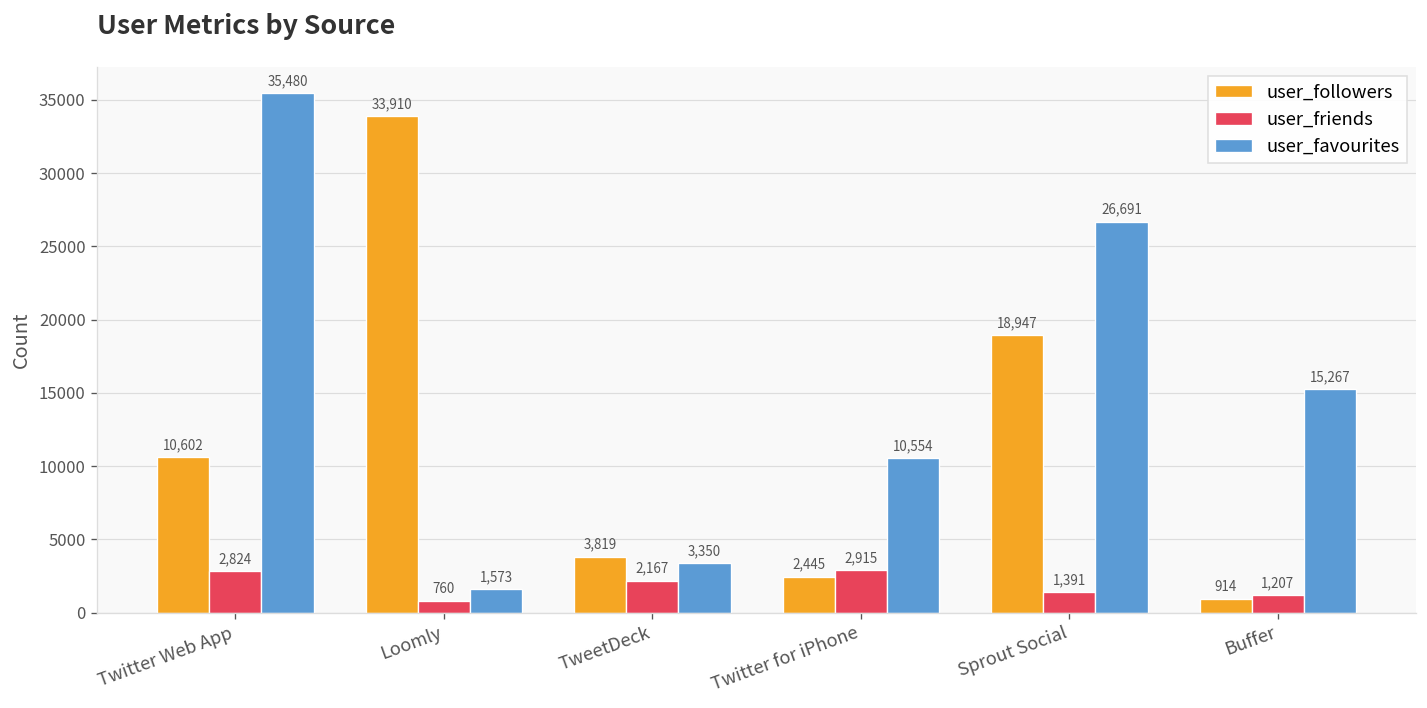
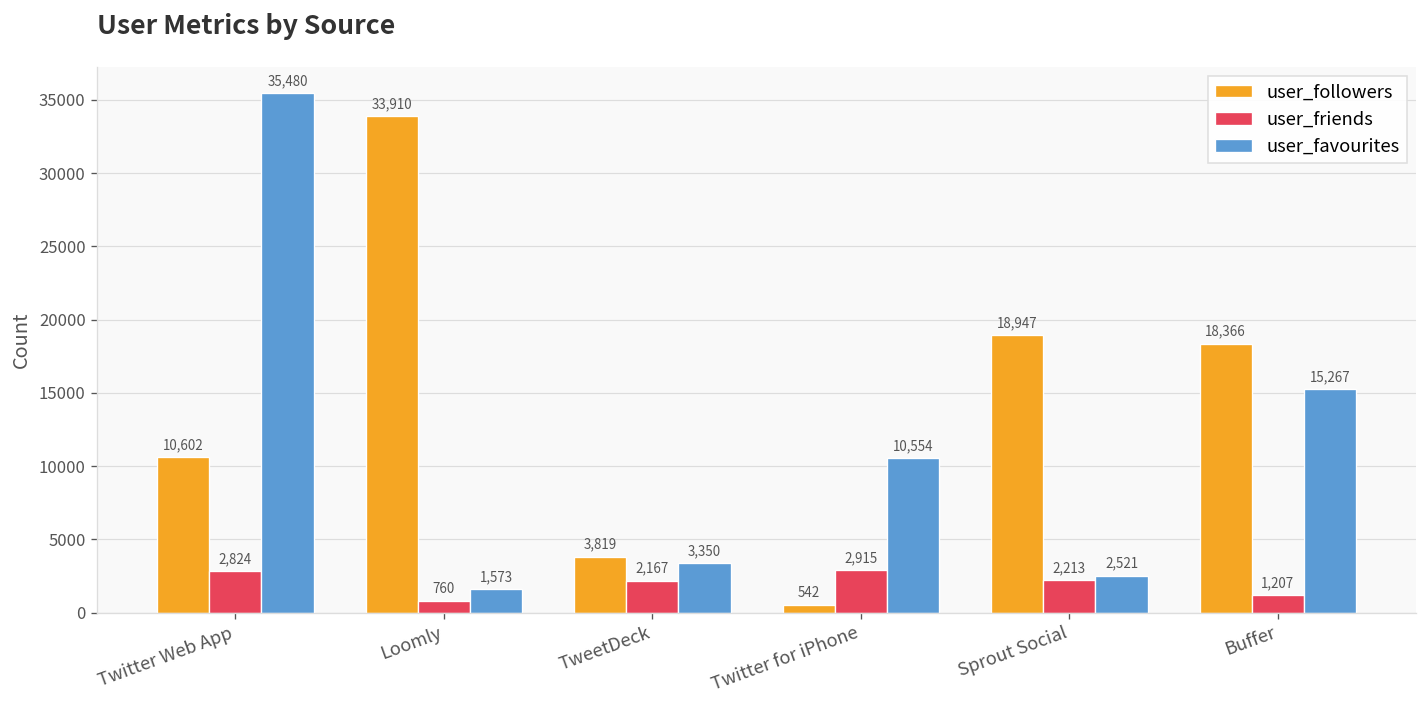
  {
    "user_followers": {
      "Loomly": "33,910",
      "TweetDeck": "3,819",
-     "Twitter for iPhone": "2,445",
-     "Buffer": "914"
+     "Twitter for iPhone": "542",
+     "Buffer": "18,366"
    },
    "user_friends": {
      "Twitter Web App": "2,824",
      "Loomly": "760",
      "TweetDeck": "2,167",
      "Twitter for iPhone": "2,915",
-     "Sprout Social": "1,391",
+     "Sprout Social": "2,213",
      "Buffer": "1,207"
    },
    "user_favourites": {
      "Twitter Web App": "35,480",
      "Loomly": "1,573",
      "TweetDeck": "3,350",
      "Twitter for iPhone": "10,554",
-     "Sprout Social": "26,691",
+     "Sprout Social": "2,521",
      "Buffer": "15,267"
    }
  }
